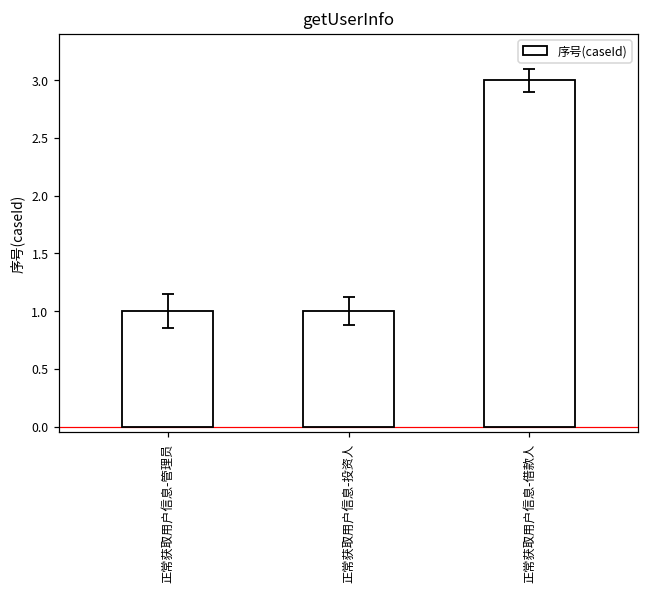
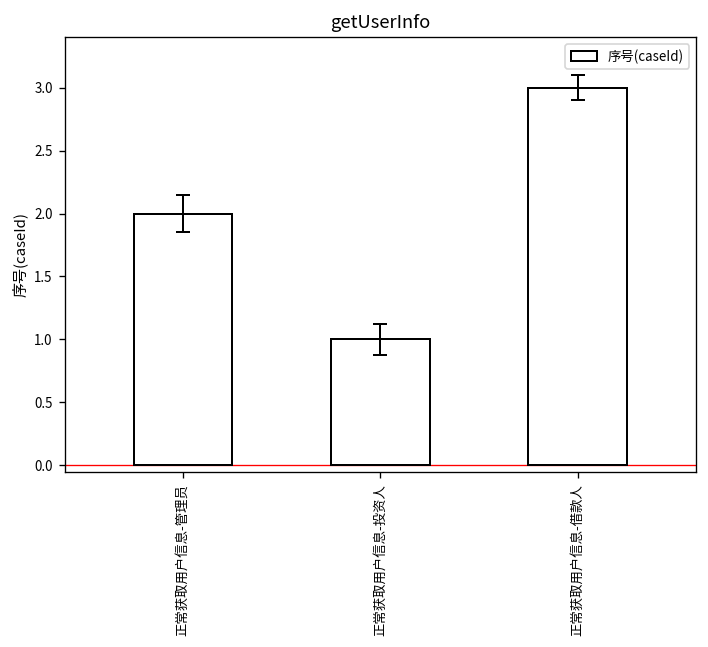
  {
    "序号(caseId)": {
-     "正常获取用户信息-管理员": 1,
+     "正常获取用户信息-管理员": 2,
      "正常获取用户信息-投资人": 1,
      "正常获取用户信息-借款人": 3
    }
  }
